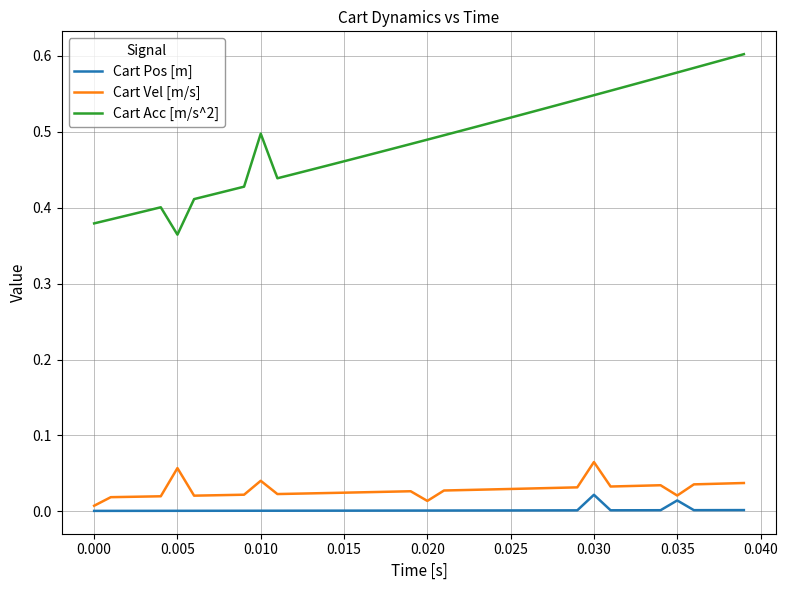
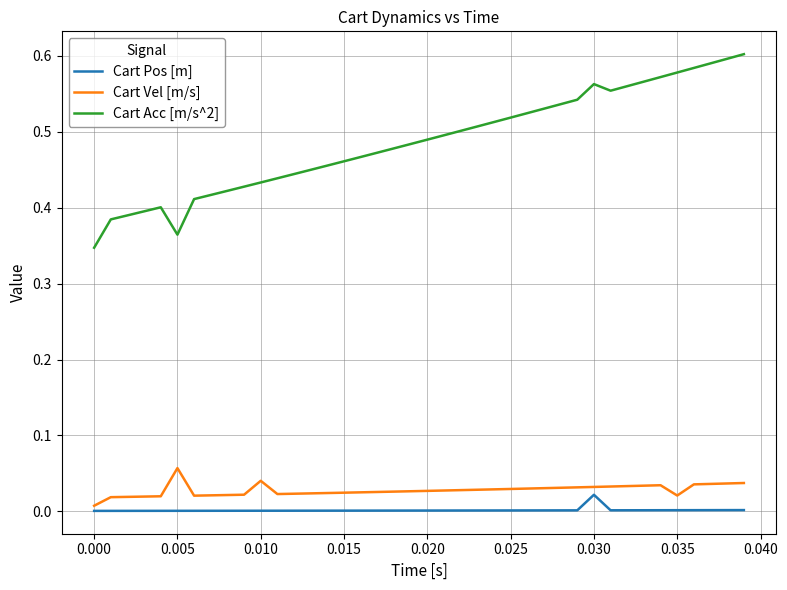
  {
    "Cart Pos [m]": {
      "0.000": 0.00,
      "0.005": 0.00,
      "0.010": 0.00,
      "0.015": 0.00,
      "0.020": 0.00,
      "0.025": 0.00,
      "0.030": 0.02,
-     "0.035": 0.01
+     "0.035": 0.00
    },
    "Cart Vel [m/s]": {
      "0.000": 0.01,
      "0.005": 0.06,
      "0.010": 0.04,
      "0.015": 0.02,
-     "0.020": 0.01,
+     "0.020": 0.03,
      "0.025": 0.03,
-     "0.030": 0.07,
+     "0.030": 0.03,
      "0.035": 0.02
    },
    "Cart Acc [m/s^2]": {
-     "0.000": 0.38,
+     "0.000": 0.35,
      "0.005": 0.36,
-     "0.010": 0.50,
+     "0.010": 0.43,
      "0.015": 0.46,
      "0.020": 0.49,
      "0.025": 0.52,
-     "0.030": 0.55,
+     "0.030": 0.56,
      "0.035": 0.58
    }
  }
